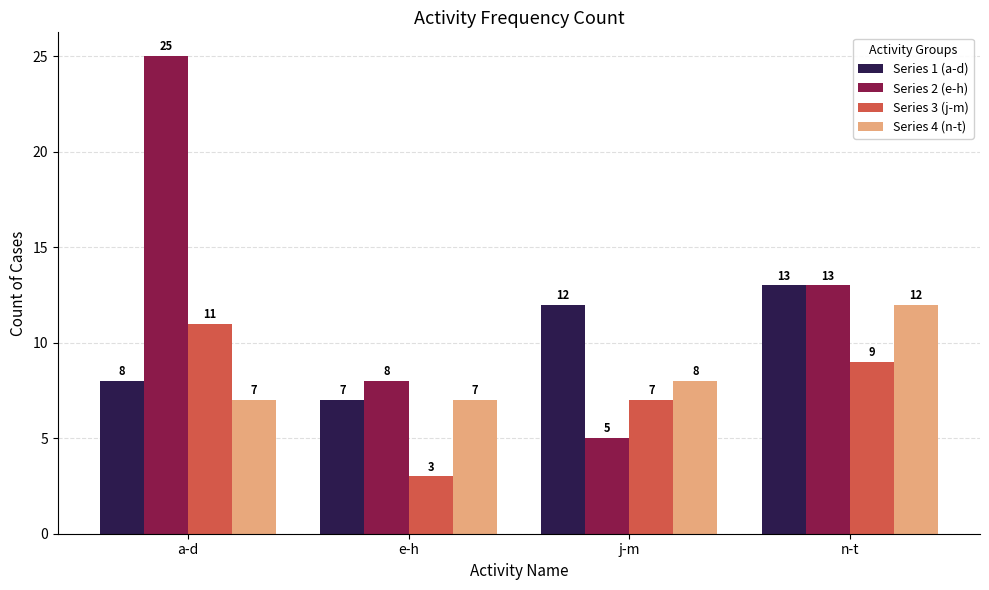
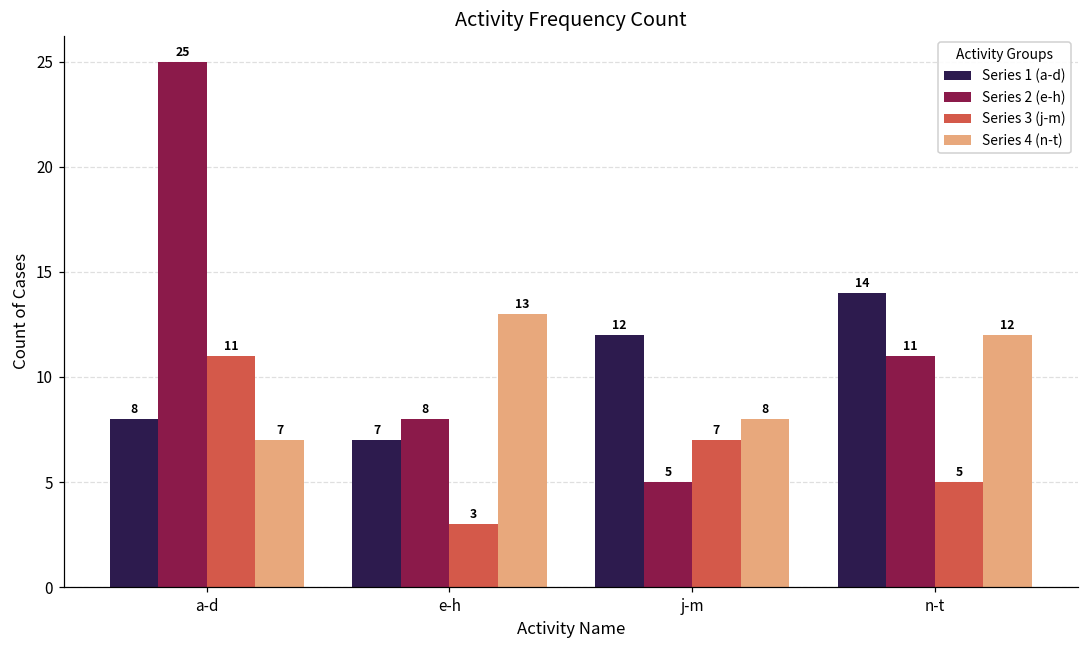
  {
    "Series 1 (a-d)": {
      "a-d": 8,
      "e-h": 7,
      "j-m": 12,
-     "n-t": 13
+     "n-t": 14
    },
    "Series 2 (e-h)": {
      "a-d": 25,
      "e-h": 8,
      "j-m": 5,
-     "n-t": 13
+     "n-t": 11
    },
    "Series 3 (j-m)": {
      "a-d": 11,
      "e-h": 3,
      "j-m": 7,
-     "n-t": 9
+     "n-t": 5
    },
    "Series 4 (n-t)": {
      "a-d": 7,
-     "e-h": 7,
+     "e-h": 13,
      "j-m": 8,
      "n-t": 12
    }
  }
